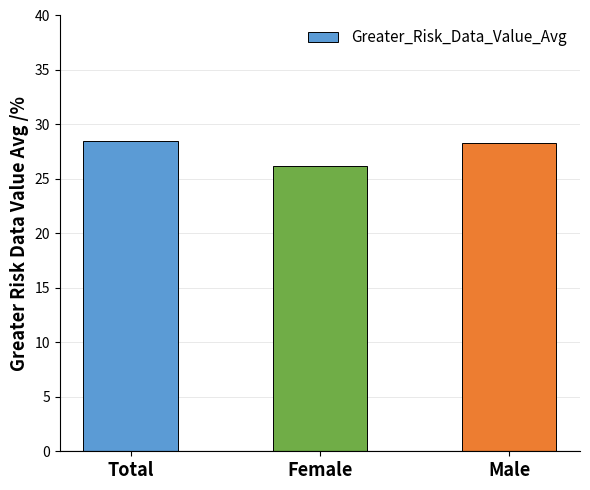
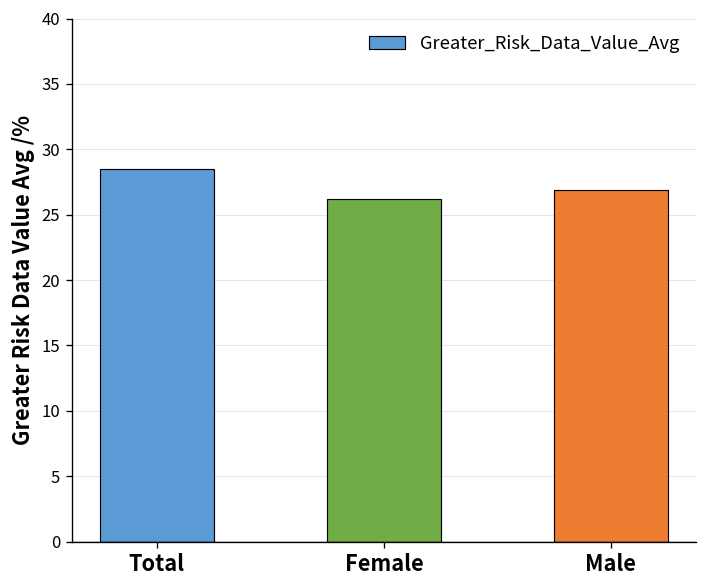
  {
    "Total": 28.5,
    "Female": 26.2,
-   "Male": 28.3
+   "Male": 26.9
  }
